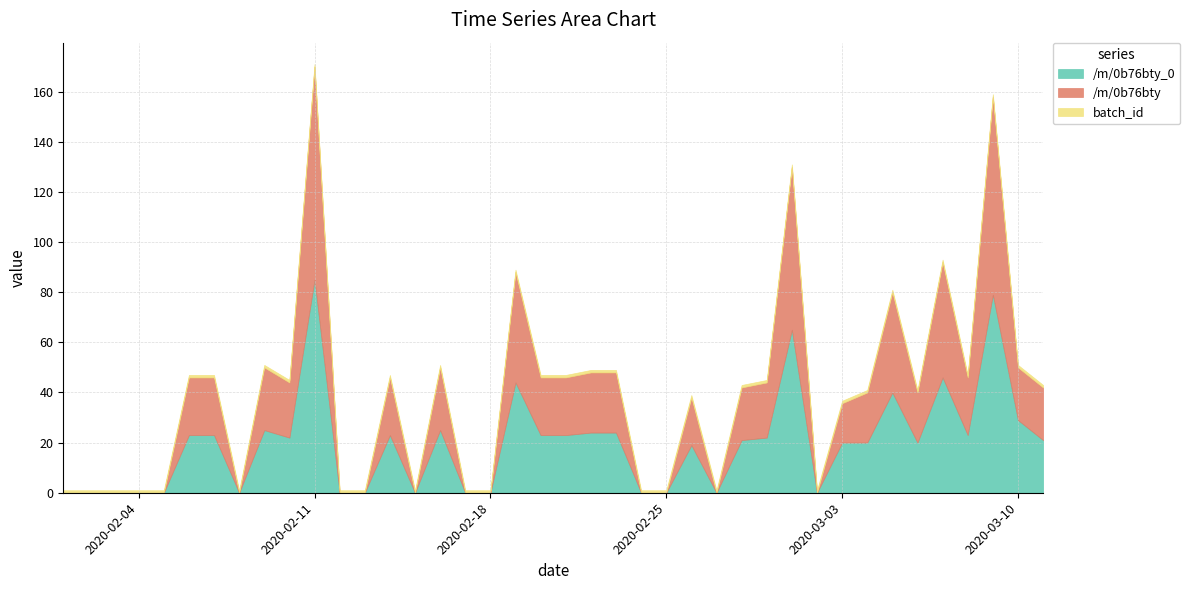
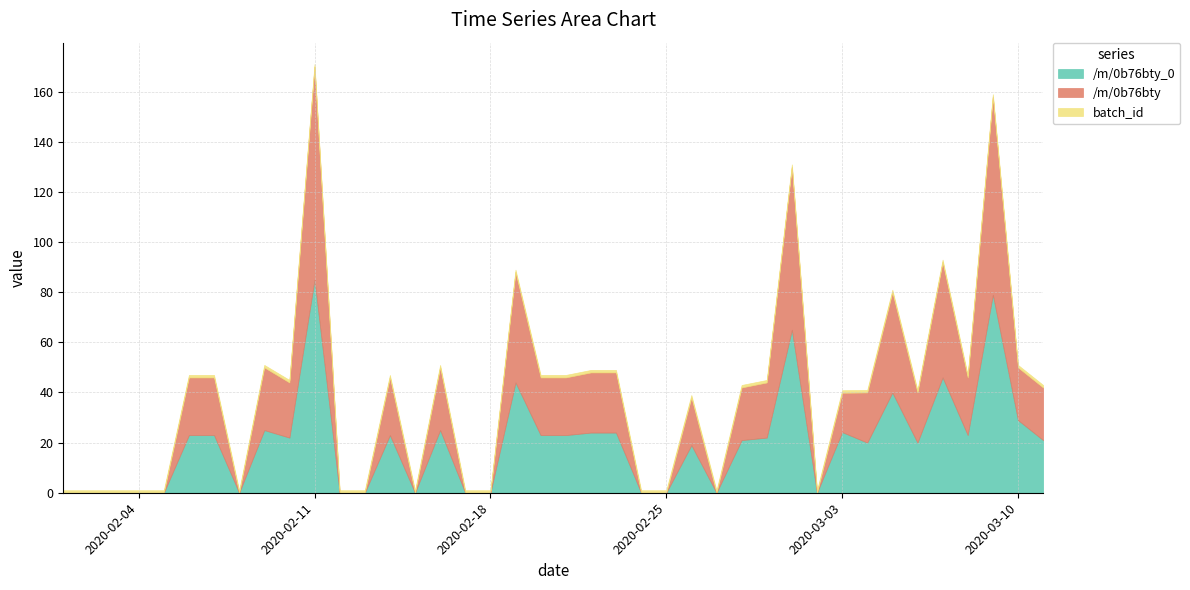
  {
    "/m/0b76bty_0": {
      "2020-02-11": 85,
-     "2020-03-03": 20,
+     "2020-03-03": 24,
      "2020-03-10": 29
    }
  }
